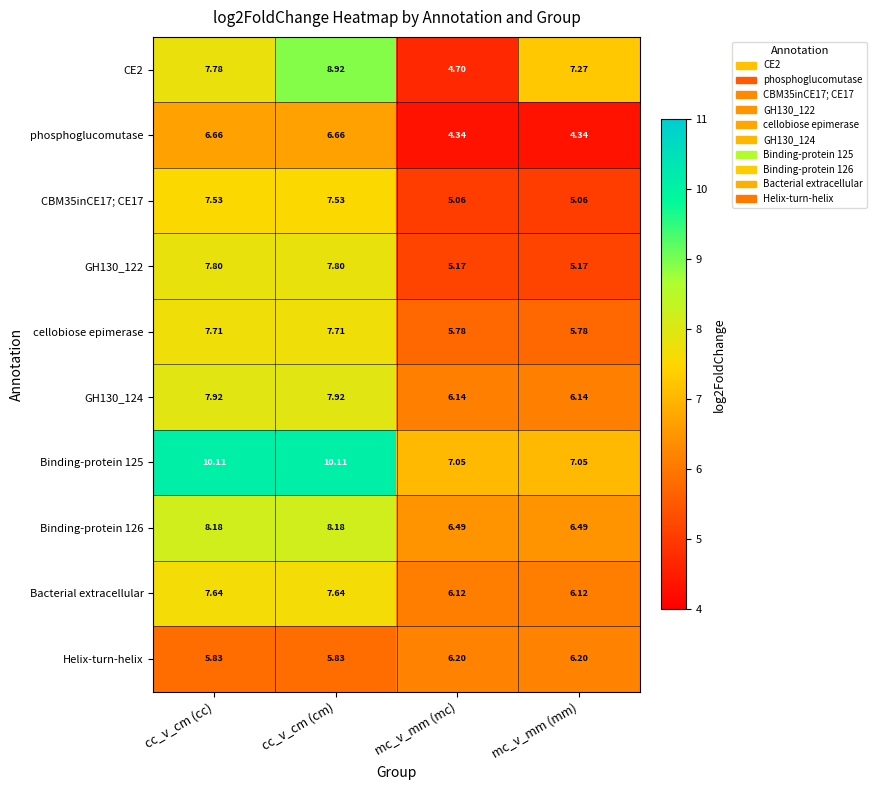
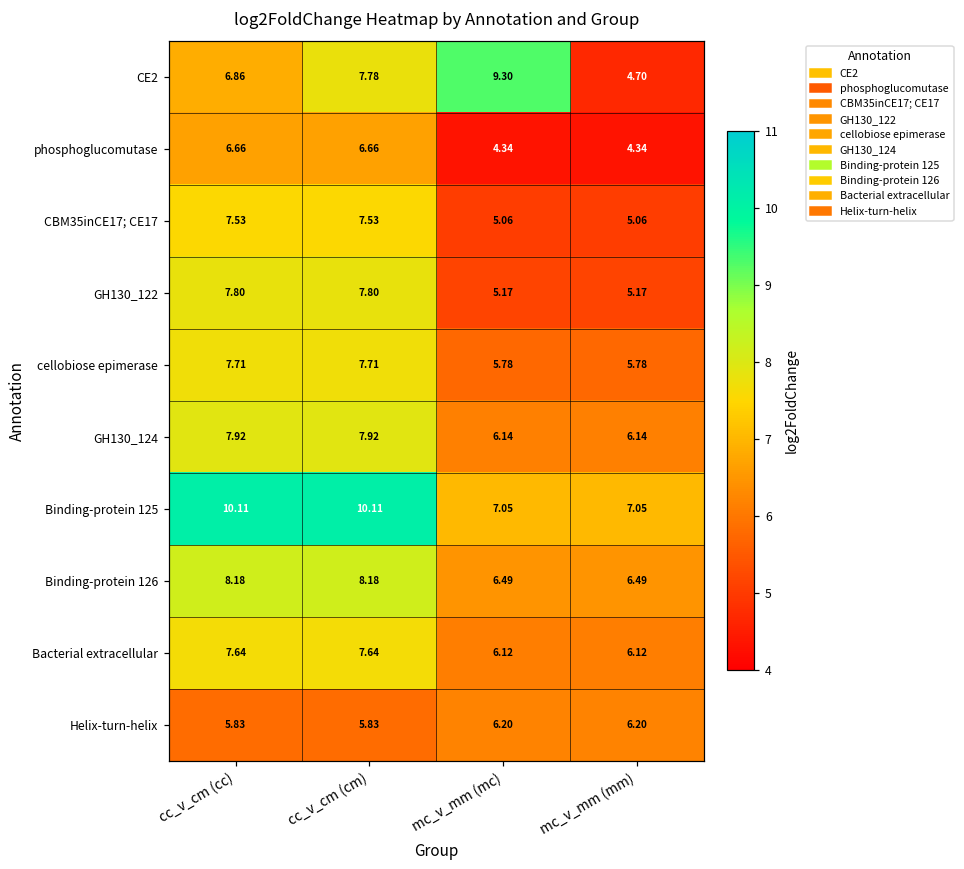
  {
    "CE2": {
-     "cc_v_cm (cc)": 7.78,
-     "cc_v_cm (cm)": 8.92,
-     "mc_v_mm (mc)": 4.70,
-     "mc_v_mm (mm)": 7.27
+     "cc_v_cm (cc)": 6.86,
+     "cc_v_cm (cm)": 7.78,
+     "mc_v_mm (mc)": 9.30,
+     "mc_v_mm (mm)": 4.70
    },
    "phosphoglucomutase": {
      "cc_v_cm (cc)": 6.66,
      "cc_v_cm (cm)": 6.66,
      "mc_v_mm (mc)": 4.34,
      "mc_v_mm (mm)": 4.34
    },
    "CBM35inCE17; CE17": {
      "cc_v_cm (cc)": 7.53,
      "cc_v_cm (cm)": 7.53,
      "mc_v_mm (mc)": 5.06,
      "mc_v_mm (mm)": 5.06
    },
    "GH130_122": {
      "cc_v_cm (cc)": 7.80,
      "cc_v_cm (cm)": 7.80,
      "mc_v_mm (mc)": 5.17,
      "mc_v_mm (mm)": 5.17
    },
    "cellobiose epimerase": {
      "cc_v_cm (cc)": 7.71,
      "cc_v_cm (cm)": 7.71,
      "mc_v_mm (mc)": 5.78,
      "mc_v_mm (mm)": 5.78
    },
    "GH130_124": {
      "cc_v_cm (cc)": 7.92,
      "cc_v_cm (cm)": 7.92,
      "mc_v_mm (mc)": 6.14,
      "mc_v_mm (mm)": 6.14
    },
    "Binding-protein 125": {
      "cc_v_cm (cc)": 10.11,
      "cc_v_cm (cm)": 10.11,
      "mc_v_mm (mc)": 7.05,
      "mc_v_mm (mm)": 7.05
    },
    "Binding-protein 126": {
      "cc_v_cm (cc)": 8.18,
      "cc_v_cm (cm)": 8.18,
      "mc_v_mm (mc)": 6.49,
      "mc_v_mm (mm)": 6.49
    },
    "Bacterial extracellular": {
      "cc_v_cm (cc)": 7.64,
      "cc_v_cm (cm)": 7.64,
      "mc_v_mm (mc)": 6.12,
      "mc_v_mm (mm)": 6.12
    },
    "Helix-turn-helix": {
      "cc_v_cm (cc)": 5.83,
      "cc_v_cm (cm)": 5.83,
      "mc_v_mm (mc)": 6.20,
      "mc_v_mm (mm)": 6.20
    }
  }
